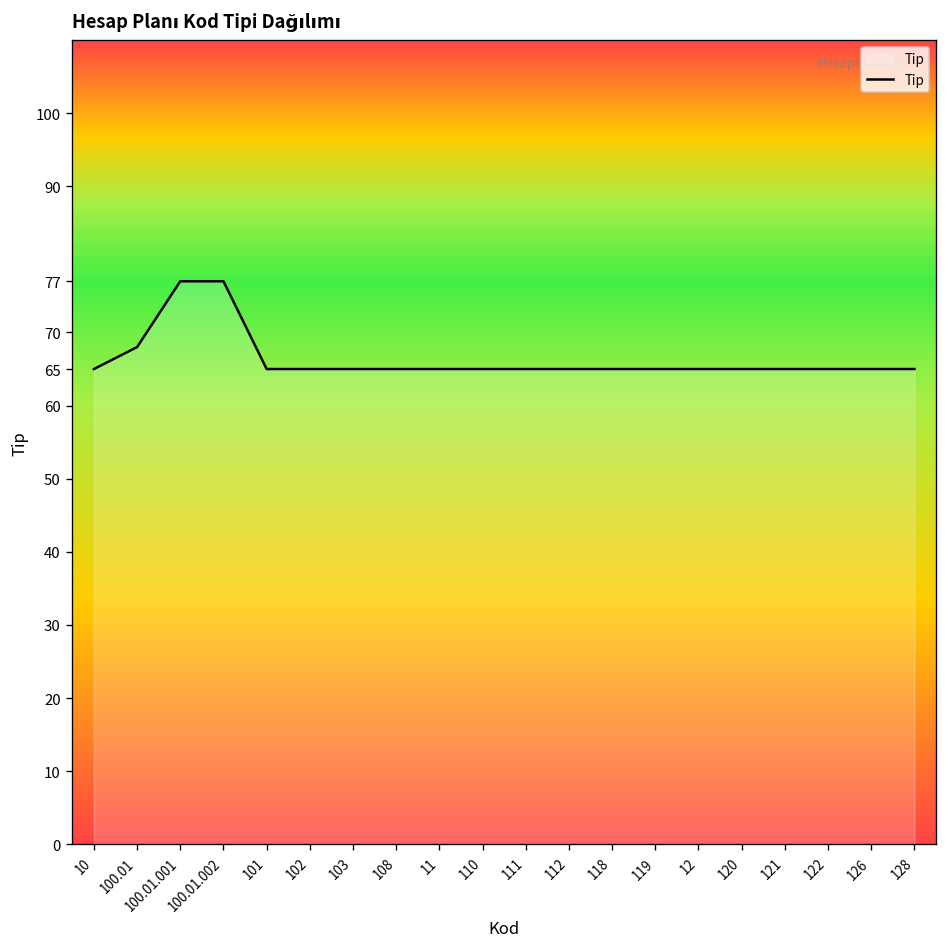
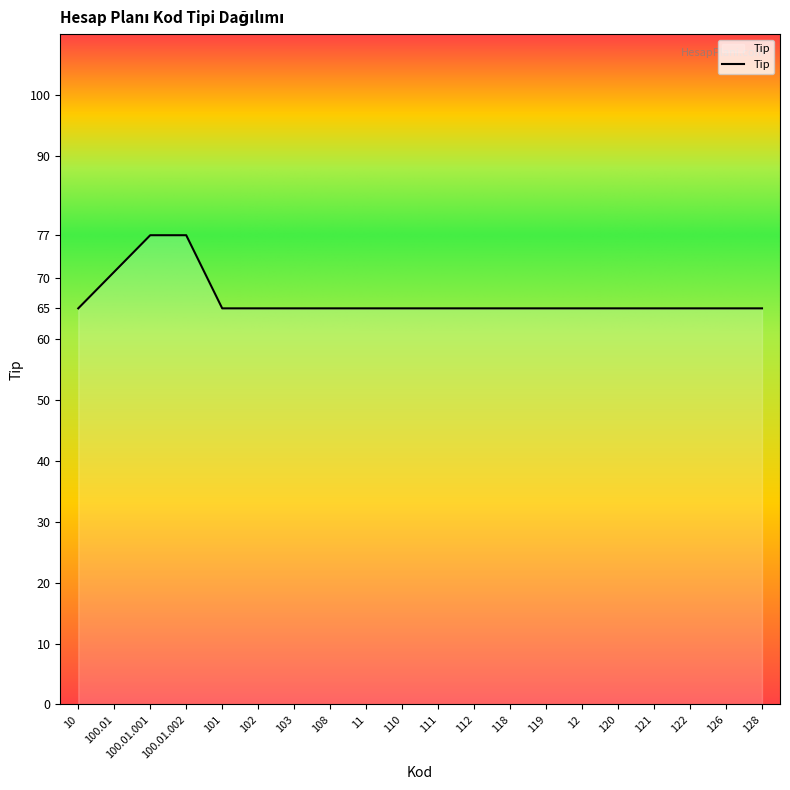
  {
    "10": 65,
-   "100.01": 68,
+   "100.01": 71,
    "100.01.001": 77,
    "100.01.002": 77,
    "101": 65,
    "102": 65,
    "103": 65,
    "108": 65,
    "11": 65,
    "110": 65,
    "111": 65,
    "112": 65,
    "118": 65,
    "119": 65,
    "12": 65,
    "120": 65,
    "121": 65,
    "122": 65,
    "126": 65,
    "128": 65
  }
